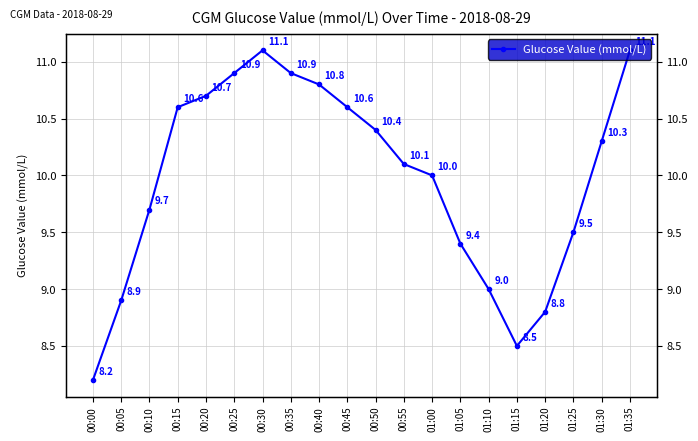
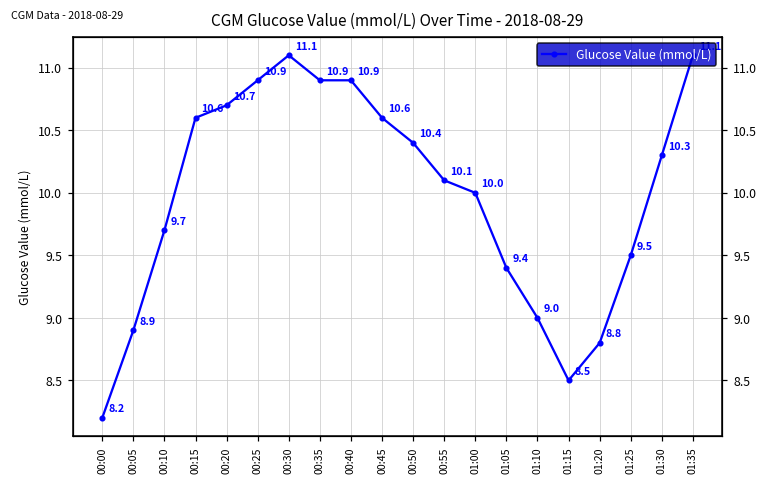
  {
    "00:00": 8.2,
    "00:05": 8.9,
    "00:10": 9.7,
    "00:15": 10.6,
    "00:20": 10.7,
    "00:25": 10.9,
    "00:30": 11.1,
    "00:35": 10.9,
-   "00:40": 10.8,
+   "00:40": 10.9,
    "00:45": 10.6,
    "00:50": 10.4,
    "00:55": 10.1,
    "01:00": 10.0,
    "01:05": 9.4,
    "01:10": 9.0,
    "01:15": 8.5,
    "01:20": 8.8,
    "01:25": 9.5,
    "01:30": 10.3
  }
